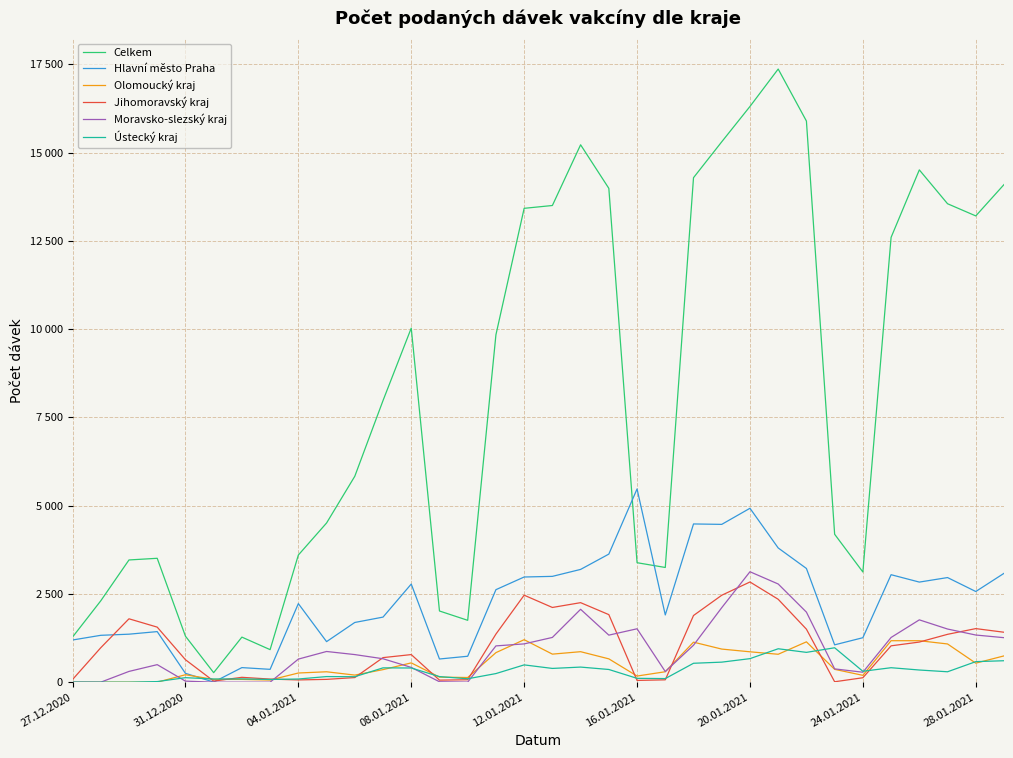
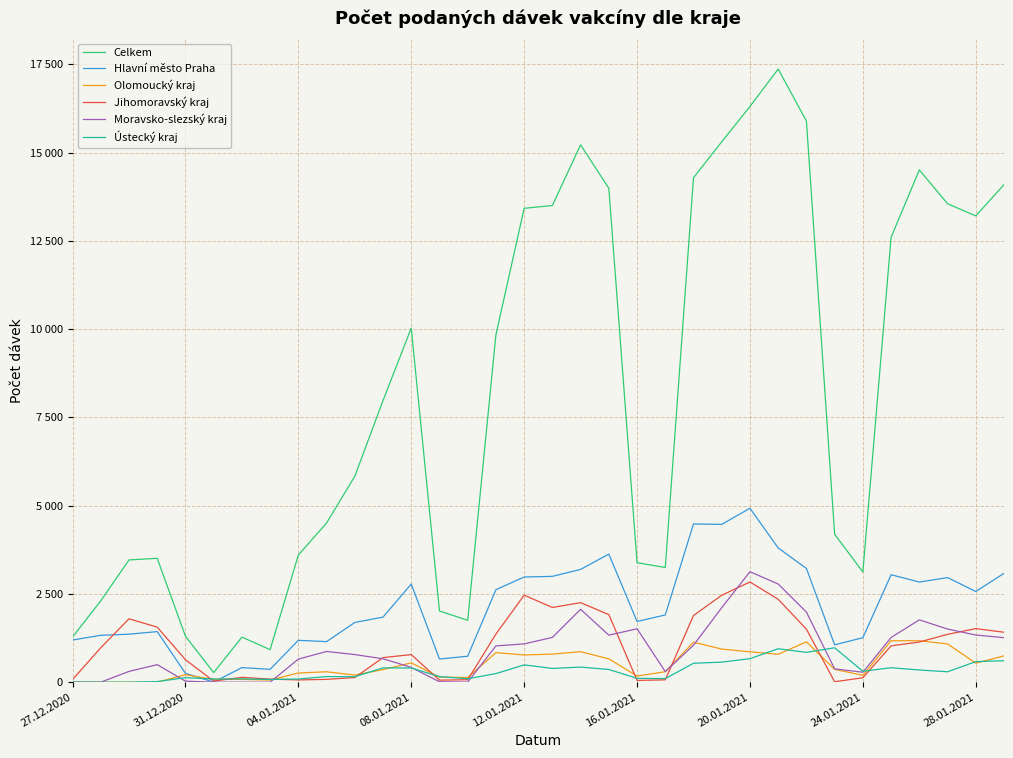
  {
    "Hlavní město Praha": {
      "27.12.2020": 1200,
-     "04.01.2021": 2200,
+     "04.01.2021": 1200,
      "08.01.2021": 2800,
      "12.01.2021": 3000,
-     "16.01.2021": 5500,
+     "16.01.2021": 1700,
      "20.01.2021": 4900,
      "24.01.2021": 1300,
      "28.01.2021": 2600
    },
    "Olomoucký kraj": {
      "04.01.2021": 300,
      "08.01.2021": 500,
-     "12.01.2021": 1200,
+     "12.01.2021": 800,
      "20.01.2021": 900
    },
    "Jihomoravský kraj": {
      "27.12.2020": 100,
      "31.12.2020": 600,
      "08.01.2021": 800,
      "12.01.2021": 2500,
      "20.01.2021": 2800,
      "28.01.2021": 1500
    },
    "Moravsko-slezský kraj": {
      "31.12.2020": 0,
      "04.01.2021": 700,
      "12.01.2021": 1100,
      "16.01.2021": 1500,
      "20.01.2021": 3100,
      "28.01.2021": 1300
    }
  }
